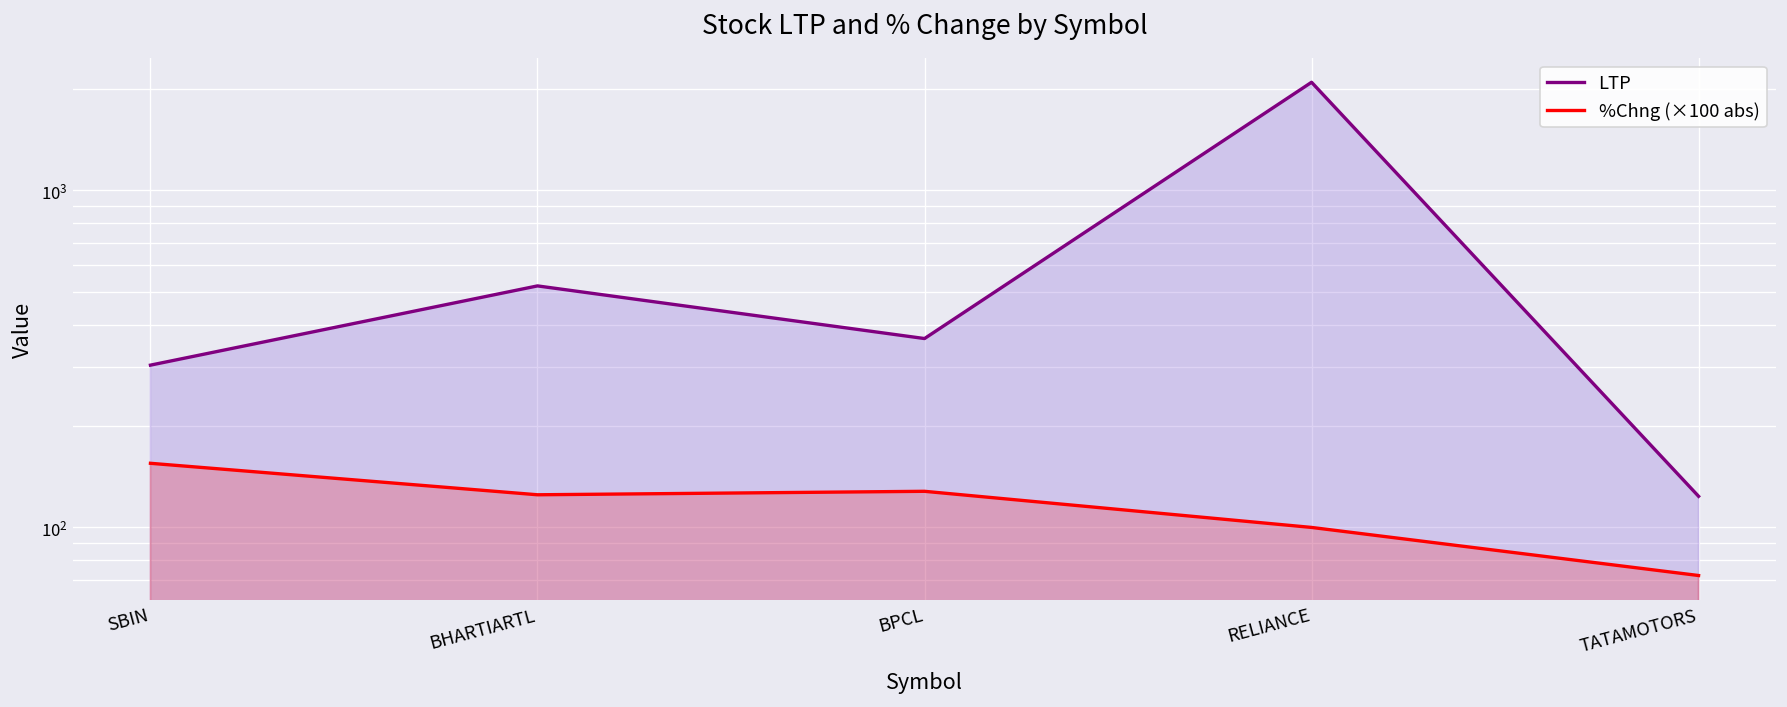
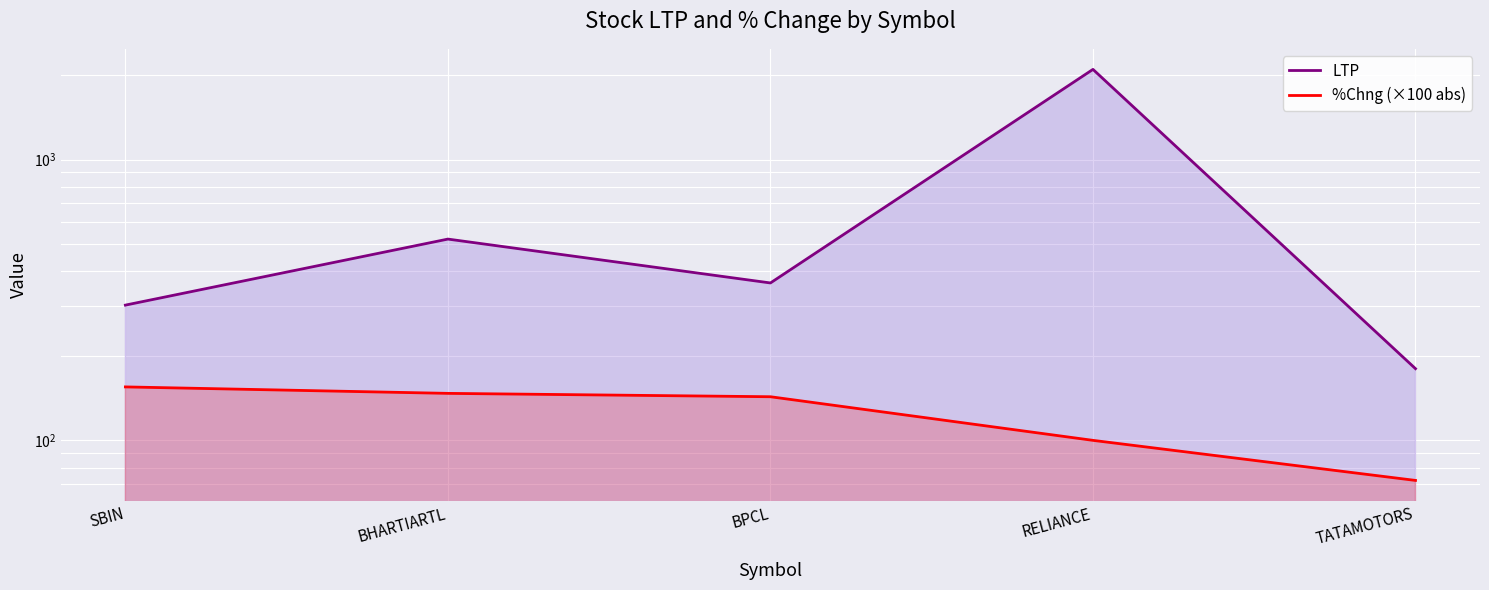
  {
    "LTP": {
      "SBIN": 300,
      "BHARTIARTL": 520,
      "BPCL": 360,
      "RELIANCE": 2100,
-     "TATAMOTORS": 120
+     "TATAMOTORS": 180
    },
    "%Chng (×100 abs)": {
      "SBIN": 160,
-     "BHARTIARTL": 130,
-     "BPCL": 130,
+     "BHARTIARTL": 150,
+     "BPCL": 140,
      "RELIANCE": 100,
      "TATAMOTORS": 72
    }
  }
